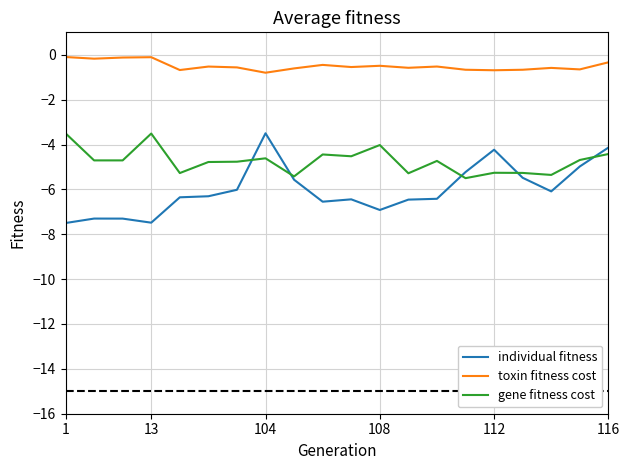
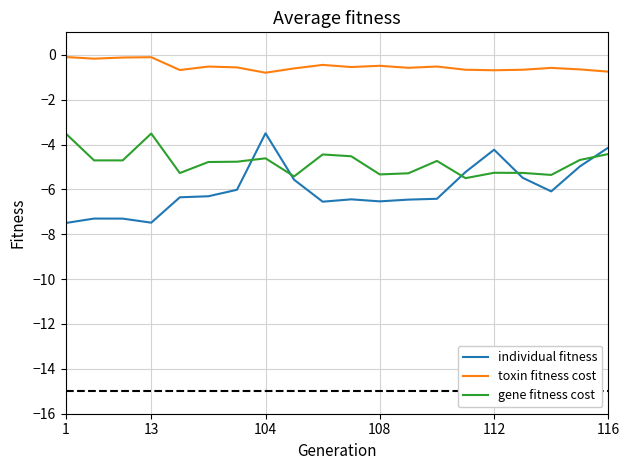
  {
    "individual fitness": {
      "104": -3.5,
-     "108": -6.9,
+     "108": -6.5,
      "112": -4.2,
      "116": -4.1
    },
    "toxin fitness cost": {
      "104": -0.8,
      "108": -0.5,
      "112": -0.7,
-     "116": -0.3
+     "116": -0.8
    },
    "gene fitness cost": {
      "104": -4.6,
-     "108": -4.0,
+     "108": -5.3,
      "112": -5.3,
      "116": -4.4
    }
  }
